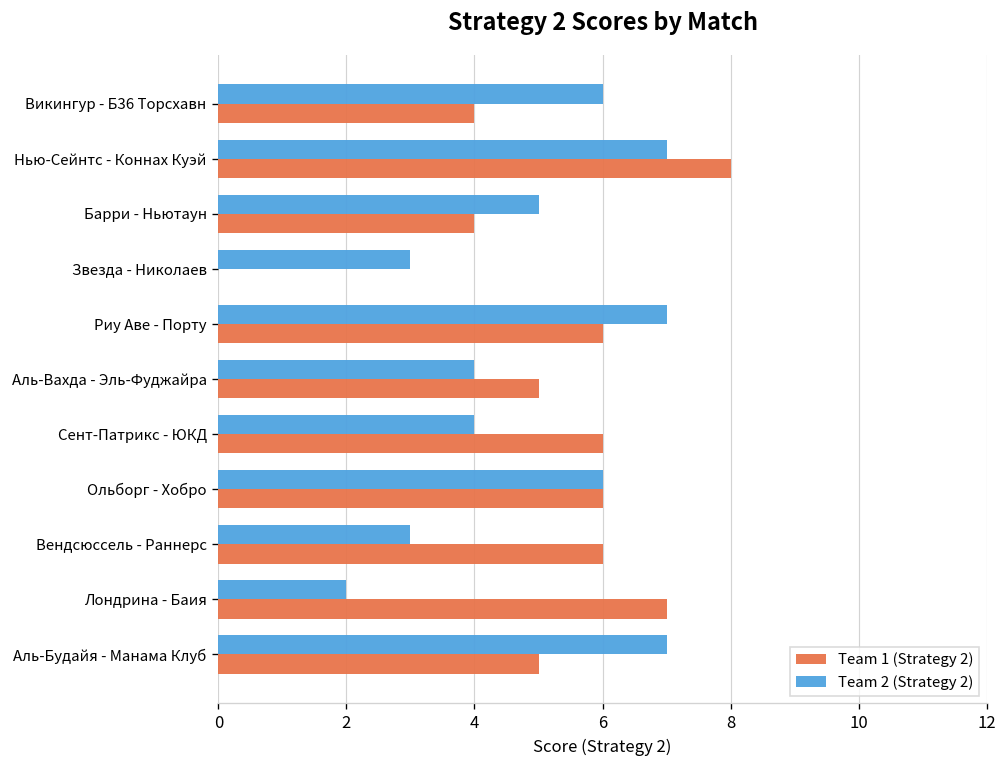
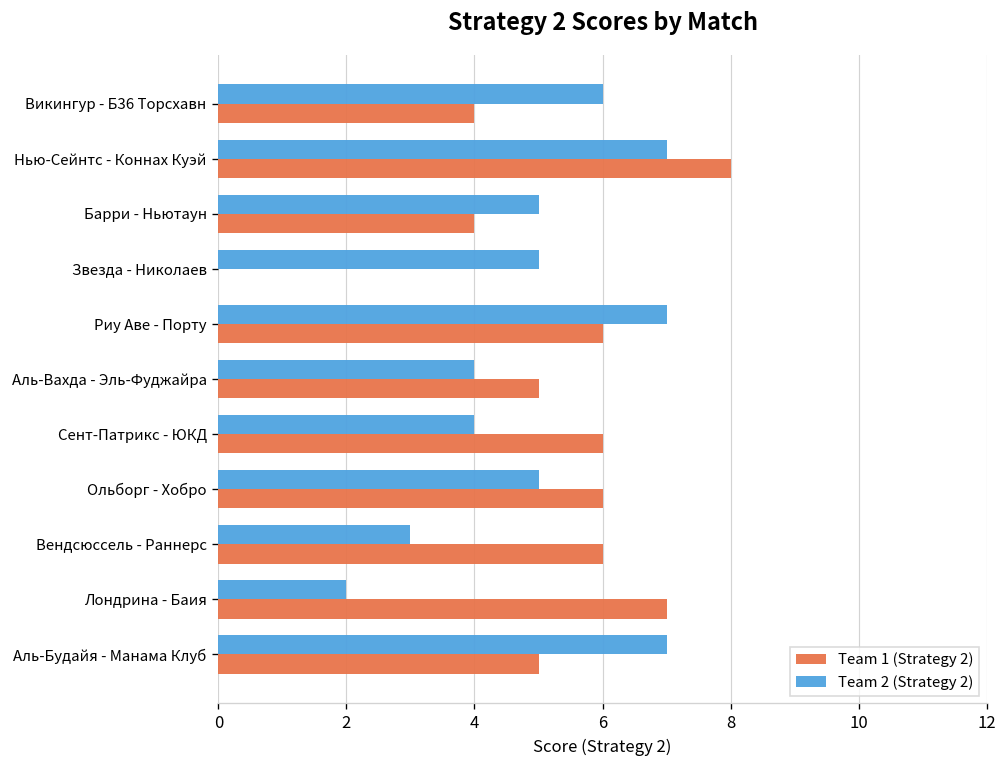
  {
    "Team 1 (Strategy 2)": {
      "Викингур - Б36 Торсхавн": 4,
      "Нью-Сейнтс - Коннах Куэй": 8,
      "Барри - Ньютаун": 4,
      "Звезда - Николаев": 0,
      "Риу Аве - Порту": 6,
      "Аль-Вахда - Эль-Фуджайра": 5,
      "Сент-Патрикс - ЮКД": 6,
      "Ольборг - Хобро": 6,
      "Вендсюссель - Раннерс": 6,
      "Лондрина - Баия": 7,
      "Аль-Будайя - Манама Клуб": 5
    },
    "Team 2 (Strategy 2)": {
      "Викингур - Б36 Торсхавн": 6,
      "Нью-Сейнтс - Коннах Куэй": 7,
      "Барри - Ньютаун": 5,
-     "Звезда - Николаев": 3,
+     "Звезда - Николаев": 5,
      "Риу Аве - Порту": 7,
      "Аль-Вахда - Эль-Фуджайра": 4,
      "Сент-Патрикс - ЮКД": 4,
-     "Ольборг - Хобро": 6,
+     "Ольборг - Хобро": 5,
      "Вендсюссель - Раннерс": 3,
      "Лондрина - Баия": 2,
      "Аль-Будайя - Манама Клуб": 7
    }
  }
